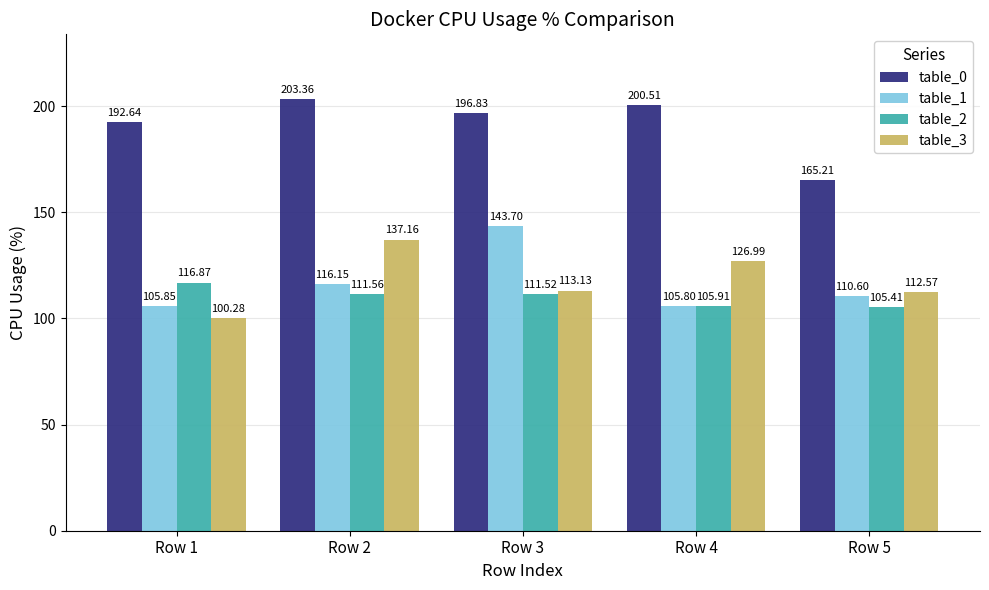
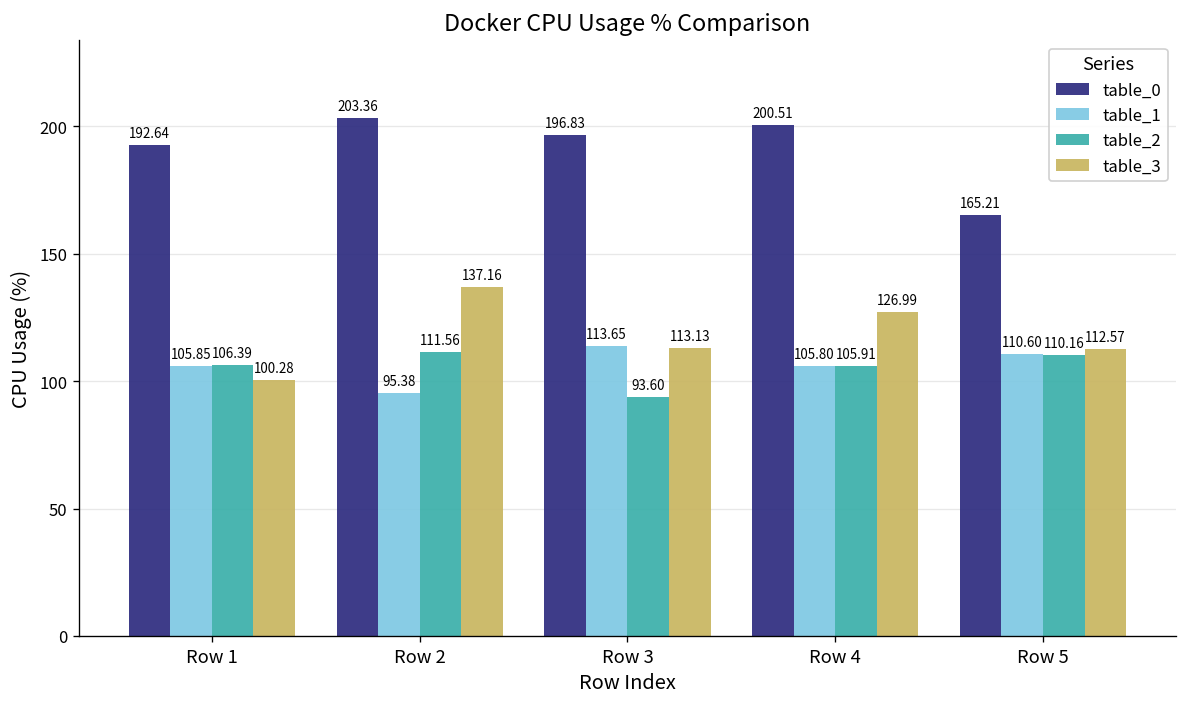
  {
    "table_0": {
      "Row 1": 192.64,
      "Row 2": 203.36,
      "Row 3": 196.83,
      "Row 4": 200.51,
      "Row 5": 165.21
    },
    "table_1": {
      "Row 1": 105.85,
-     "Row 2": 116.15,
-     "Row 3": 143.70,
+     "Row 2": 95.38,
+     "Row 3": 113.65,
      "Row 4": 105.80,
      "Row 5": 110.60
    },
    "table_2": {
-     "Row 1": 116.87,
+     "Row 1": 106.39,
      "Row 2": 111.56,
-     "Row 3": 111.52,
+     "Row 3": 93.60,
      "Row 4": 105.91,
-     "Row 5": 105.41
+     "Row 5": 110.16
    },
    "table_3": {
      "Row 1": 100.28,
      "Row 2": 137.16,
      "Row 3": 113.13,
      "Row 4": 126.99,
      "Row 5": 112.57
    }
  }
